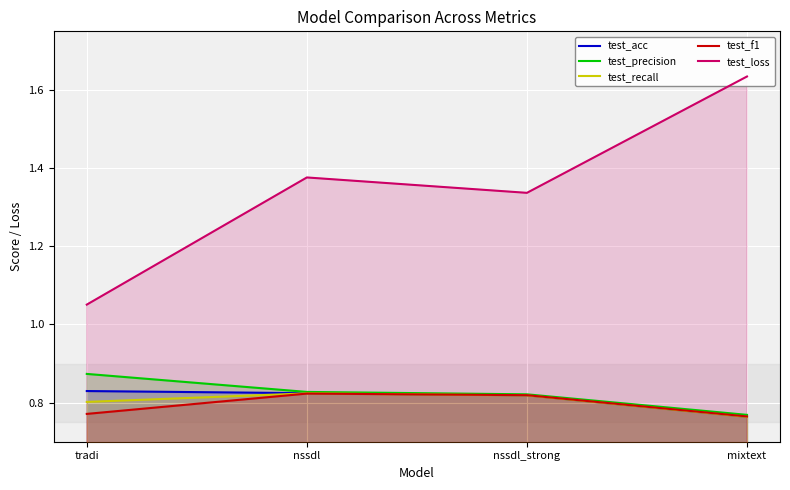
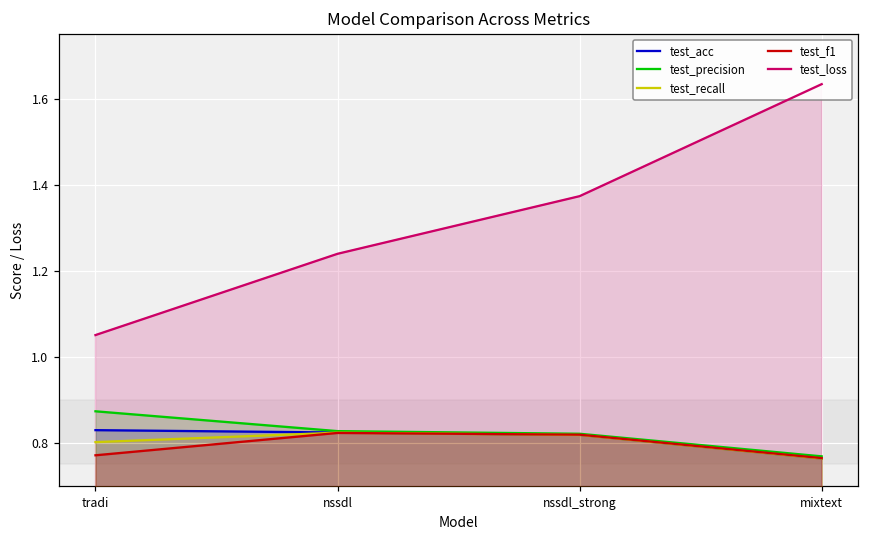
  {
    "test_acc": {
      "tradi": 0.83
    },
    "test_precision": {
      "tradi": 0.87
    },
    "test_recall": {
      "tradi": 0.80
    },
    "test_f1": {
      "tradi": 0.77
    },
    "test_loss": {
      "tradi": 1.05,
-     "nssdl": 1.38,
-     "nssdl_strong": 1.34
+     "nssdl": 1.24,
+     "nssdl_strong": 1.37
    }
  }
